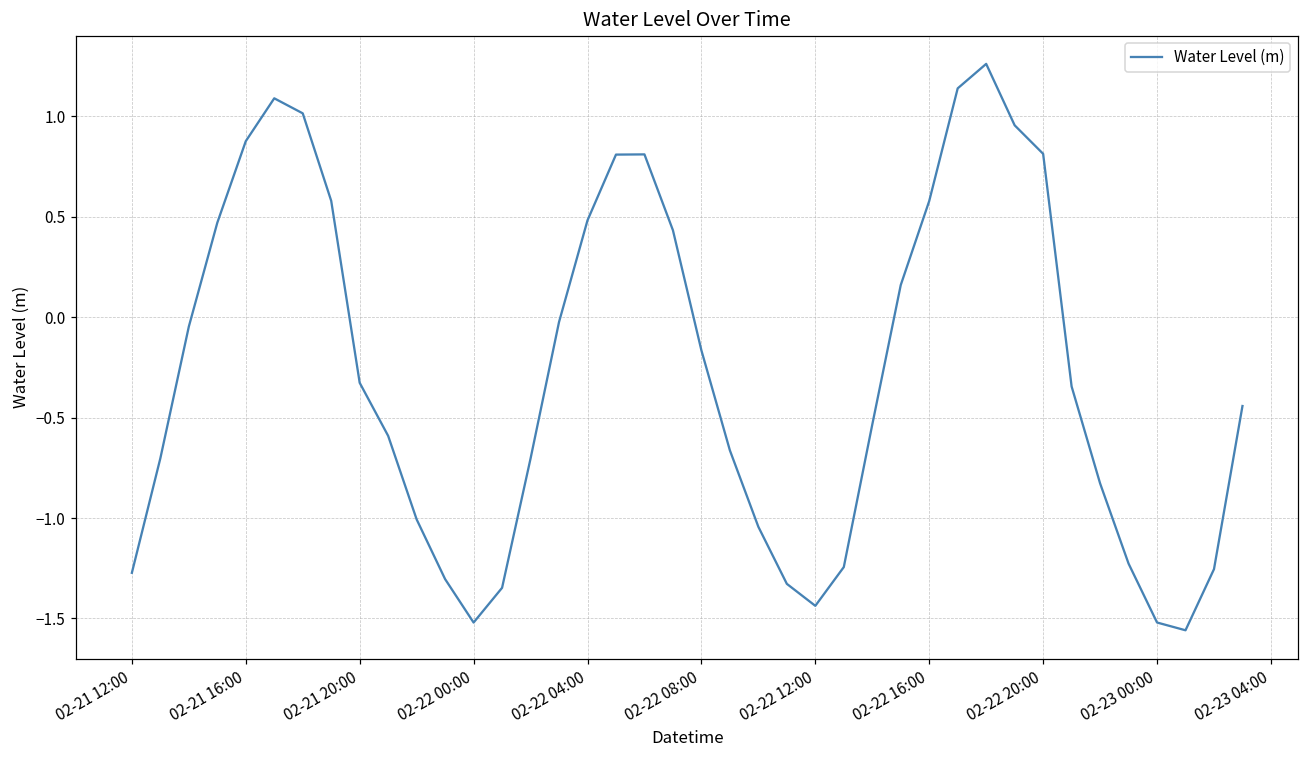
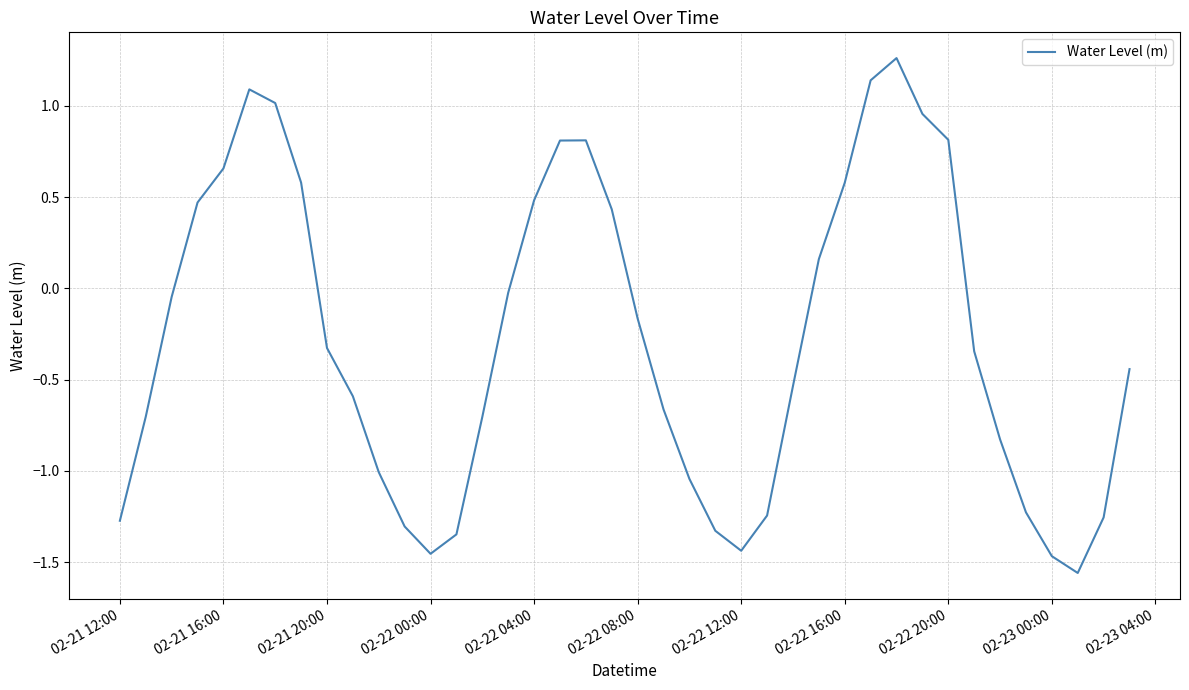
  {
    "02-21 12:00": -1.27,
-   "02-21 16:00": 0.88,
+   "02-21 16:00": 0.66,
    "02-21 20:00": -0.33,
-   "02-22 00:00": -1.52,
+   "02-22 00:00": -1.45,
    "02-22 04:00": 0.48,
    "02-22 08:00": -0.17,
    "02-22 12:00": -1.44,
    "02-22 16:00": 0.58,
    "02-22 20:00": 0.81,
-   "02-23 00:00": -1.52
+   "02-23 00:00": -1.47
  }
